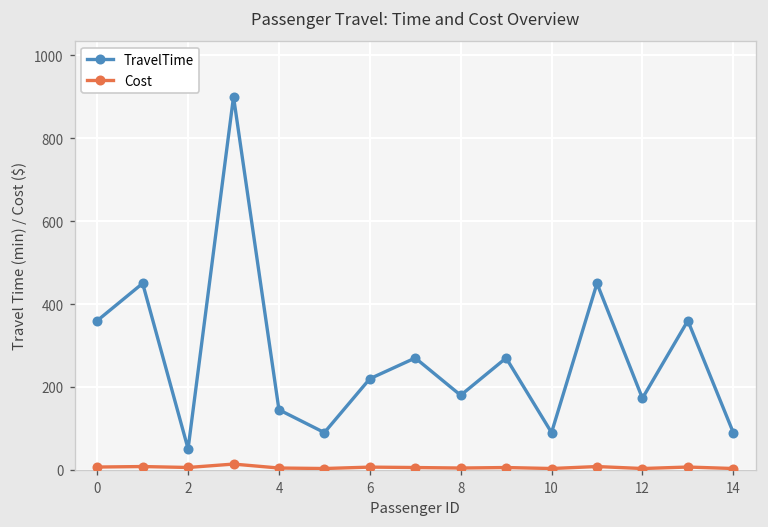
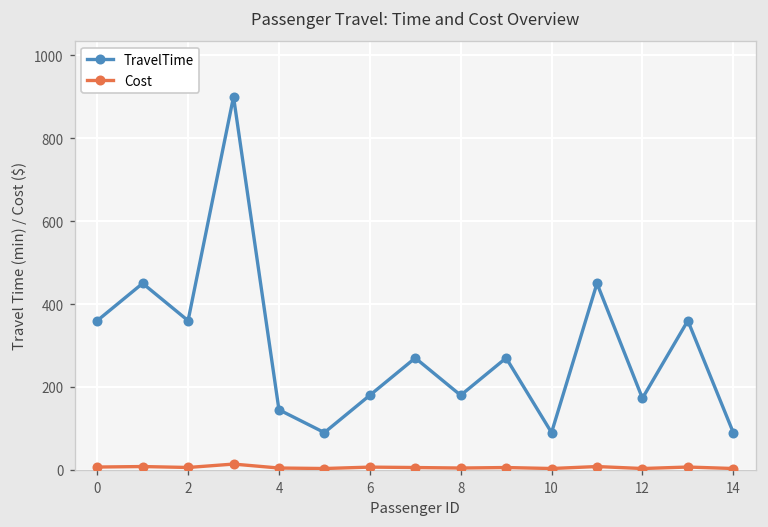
  {
    "TravelTime": {
      "0": 360,
-     "2": 50,
+     "2": 360,
      "4": 150,
-     "6": 220,
+     "6": 180,
      "8": 180,
      "10": 90,
      "12": 170,
      "14": 90
    },
    "Cost": {
      "0": 10,
      "2": 10,
      "4": 0,
      "6": 10,
      "8": 0,
      "10": 0,
      "12": 0,
      "14": 0
    }
  }
